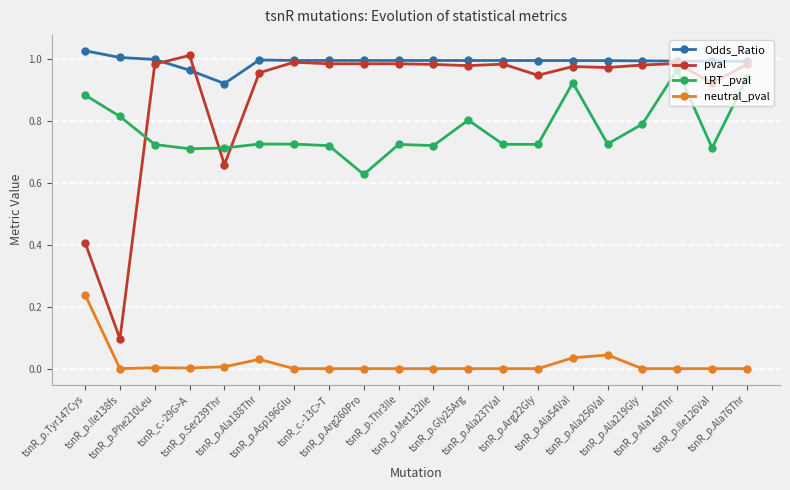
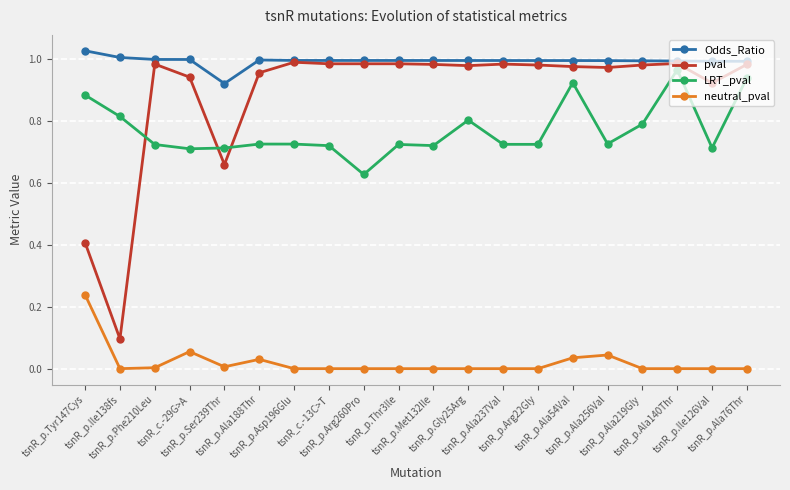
  {
    "Odds_Ratio": {
      "tsnR_p.Tyr147Cys": 1.02,
      "tsnR_p.Ile138fs": 1.00,
      "tsnR_p.Phe210Leu": 1.00,
-     "tsnR_c.-29G>A": 0.96,
+     "tsnR_c.-29G>A": 1.00,
      "tsnR_p.Ser239Thr": 0.92,
      "tsnR_p.Ala188Thr": 1.00,
      "tsnR_c.-13C>T": 0.99,
      "tsnR_p.Arg260Pro": 0.99,
      "tsnR_p.Thr3Ile": 0.99,
      "tsnR_p.Met132Ile": 0.99,
      "tsnR_p.Gly25Arg": 0.99,
      "tsnR_p.Ala237Val": 0.99,
      "tsnR_p.Arg22Gly": 0.99,
      "tsnR_p.Ala54Val": 0.99,
      "tsnR_p.Ala256Val": 0.99,
      "tsnR_p.Ala219Gly": 0.99
    },
    "pval": {
      "tsnR_p.Tyr147Cys": 0.41,
      "tsnR_p.Ile138fs": 0.10,
      "tsnR_p.Phe210Leu": 0.98,
-     "tsnR_c.-29G>A": 1.01,
+     "tsnR_c.-29G>A": 0.94,
      "tsnR_p.Ser239Thr": 0.66,
      "tsnR_p.Ala188Thr": 0.95,
      "tsnR_c.-13C>T": 0.98,
      "tsnR_p.Arg260Pro": 0.98,
      "tsnR_p.Thr3Ile": 0.98,
      "tsnR_p.Met132Ile": 0.98,
      "tsnR_p.Gly25Arg": 0.98,
      "tsnR_p.Ala237Val": 0.98,
-     "tsnR_p.Arg22Gly": 0.95,
+     "tsnR_p.Arg22Gly": 0.98,
      "tsnR_p.Ala54Val": 0.97,
      "tsnR_p.Ala256Val": 0.97,
      "tsnR_p.Ala219Gly": 0.98
    },
    "LRT_pval": {
      "tsnR_p.Tyr147Cys": 0.88,
      "tsnR_p.Ile138fs": 0.81,
      "tsnR_p.Phe210Leu": 0.72,
      "tsnR_c.-29G>A": 0.71,
      "tsnR_p.Ser239Thr": 0.71,
      "tsnR_p.Ala188Thr": 0.72,
      "tsnR_p.Asp196Glu": 0.72,
      "tsnR_c.-13C>T": 0.72,
      "tsnR_p.Arg260Pro": 0.63,
      "tsnR_p.Thr3Ile": 0.72,
      "tsnR_p.Met132Ile": 0.72,
      "tsnR_p.Gly25Arg": 0.80,
      "tsnR_p.Ala237Val": 0.72,
      "tsnR_p.Arg22Gly": 0.72,
      "tsnR_p.Ala54Val": 0.92,
      "tsnR_p.Ala256Val": 0.72,
      "tsnR_p.Ala219Gly": 0.79,
      "tsnR_p.Ile126Val": 0.71
    },
    "neutral_pval": {
      "tsnR_p.Tyr147Cys": 0.24,
      "tsnR_p.Ile138fs": 0.00,
      "tsnR_p.Phe210Leu": 0.00,
-     "tsnR_c.-29G>A": 0.00,
+     "tsnR_c.-29G>A": 0.06,
      "tsnR_p.Ser239Thr": 0.01,
      "tsnR_p.Ala188Thr": 0.03,
      "tsnR_p.Asp196Glu": 0.00,
      "tsnR_c.-13C>T": 0.00,
      "tsnR_p.Arg260Pro": 0.00,
      "tsnR_p.Thr3Ile": 0.00,
      "tsnR_p.Met132Ile": 0.00,
      "tsnR_p.Gly25Arg": 0.00,
      "tsnR_p.Ala237Val": 0.00,
      "tsnR_p.Arg22Gly": 0.00,
      "tsnR_p.Ala54Val": 0.04,
      "tsnR_p.Ala256Val": 0.04,
      "tsnR_p.Ala219Gly": 0.00,
      "tsnR_p.Ala140Thr": 0.00,
      "tsnR_p.Ile126Val": 0.00,
      "tsnR_p.Ala76Thr": 0.00
    }
  }
